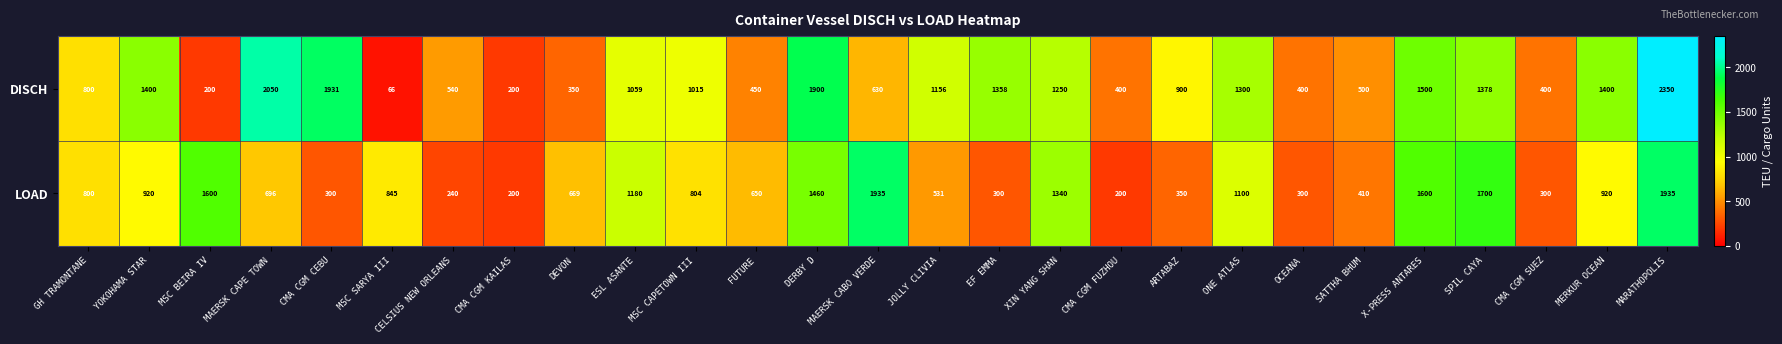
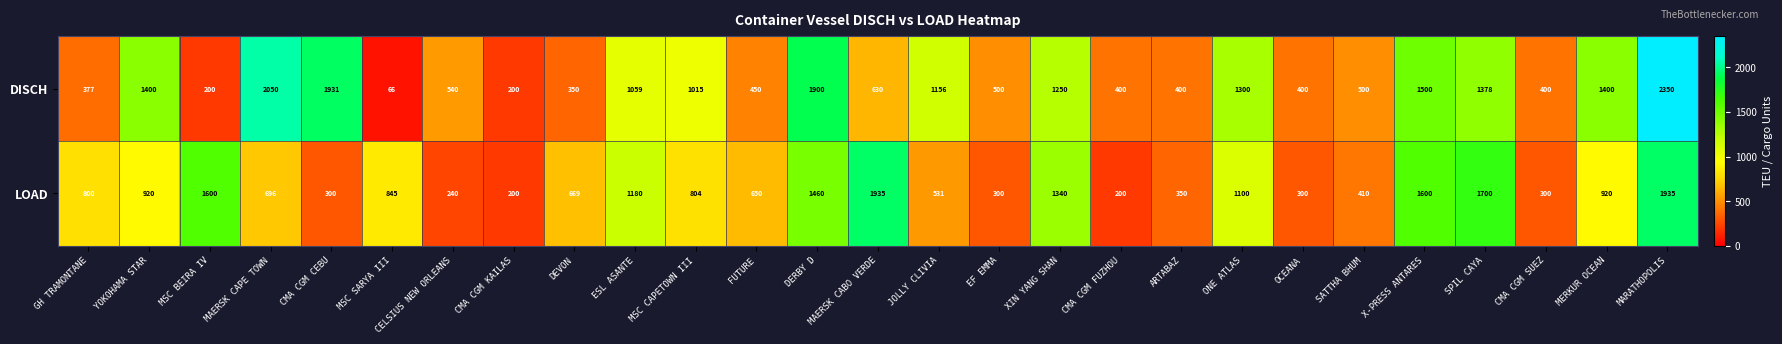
  {
    "DISCH": {
-     "GH TRAMONTANE": 800,
+     "GH TRAMONTANE": 377,
      "YOKOHAMA STAR": 1400,
      "MSC BEIRA IV": 200,
      "MAERSK CAPE TOWN": 2050,
      "CMA CGM CEBU": 1931,
      "MSC SARYA III": 66,
      "CELSIUS NEW ORLEANS": 540,
      "CMA CGM KAILAS": 200,
      "DEVON": 350,
      "ESL ASANTE": 1059,
      "MSC CAPETOWN III": 1015,
      "FUTURE": 450,
      "DERBY D": 1900,
      "MAERSK CABO VERDE": 630,
      "JOLLY CLIVIA": 1156,
-     "EF EMMA": 1358,
+     "EF EMMA": 500,
      "XIN YANG SHAN": 1250,
      "CMA CGM FUZHOU": 400,
-     "ARTABAZ": 900,
+     "ARTABAZ": 400,
      "ONE ATLAS": 1300,
      "OCEANA": 400,
      "SATTHA BHUM": 500,
      "X-PRESS ANTARES": 1500,
      "SPIL CAYA": 1378,
      "CMA CGM SUEZ": 400,
      "MERKUR OCEAN": 1400,
      "MARATHOPOLIS": 2350
    },
    "LOAD": {
      "GH TRAMONTANE": 800,
      "YOKOHAMA STAR": 920,
      "MSC BEIRA IV": 1600,
      "MAERSK CAPE TOWN": 696,
      "CMA CGM CEBU": 300,
      "MSC SARYA III": 845,
      "CELSIUS NEW ORLEANS": 240,
      "CMA CGM KAILAS": 200,
      "DEVON": 669,
      "ESL ASANTE": 1180,
      "MSC CAPETOWN III": 804,
      "FUTURE": 650,
      "DERBY D": 1460,
      "MAERSK CABO VERDE": 1935,
      "JOLLY CLIVIA": 531,
      "EF EMMA": 300,
      "XIN YANG SHAN": 1340,
      "CMA CGM FUZHOU": 200,
      "ARTABAZ": 350,
      "ONE ATLAS": 1100,
      "OCEANA": 300,
      "SATTHA BHUM": 410,
      "X-PRESS ANTARES": 1600,
      "SPIL CAYA": 1700,
      "CMA CGM SUEZ": 300,
      "MERKUR OCEAN": 920,
      "MARATHOPOLIS": 1935
    }
  }
